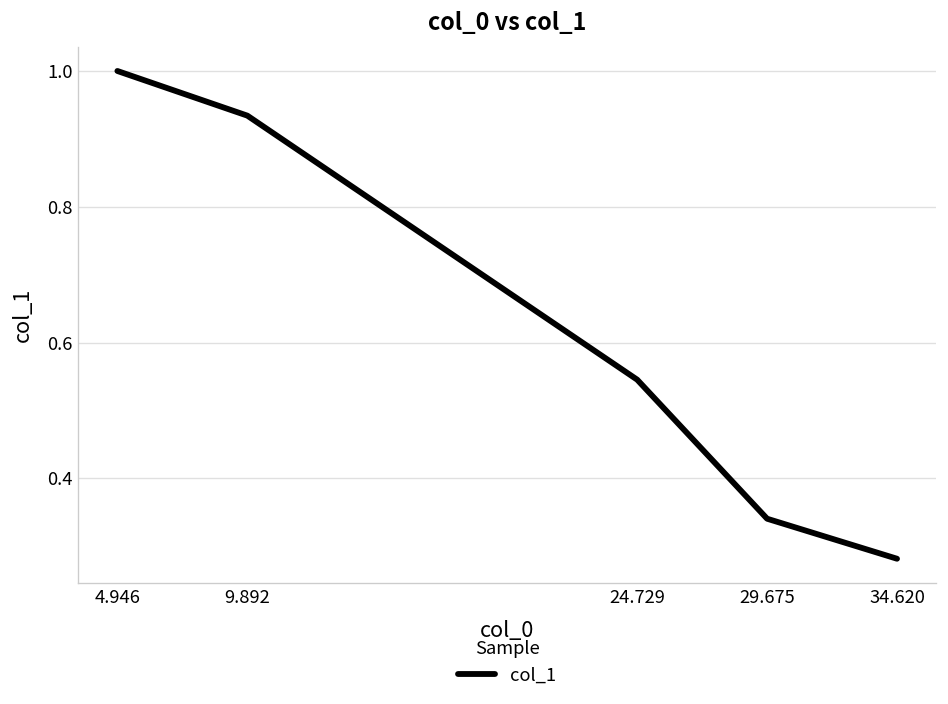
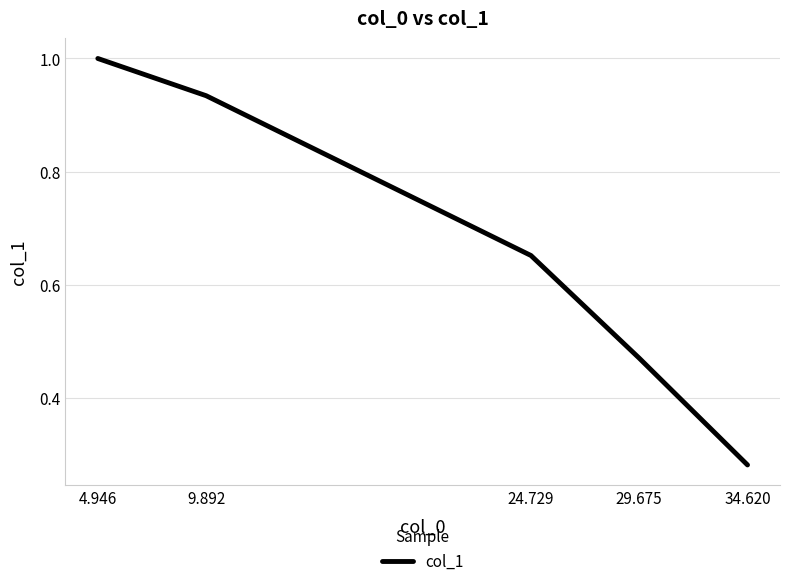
  {
    "4.946": 1.00,
    "9.892": 0.93,
-   "24.729": 0.55,
-   "29.675": 0.34,
+   "24.729": 0.65,
+   "29.675": 0.47,
    "34.620": 0.28
  }
